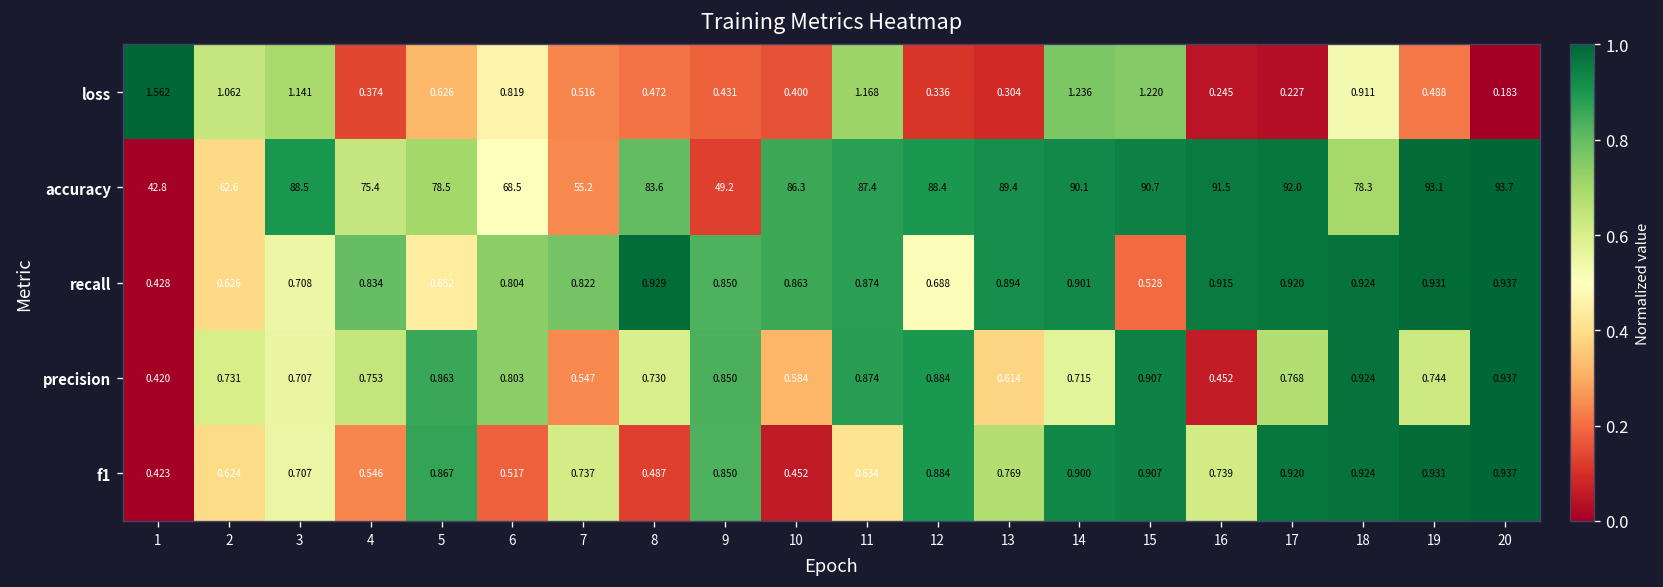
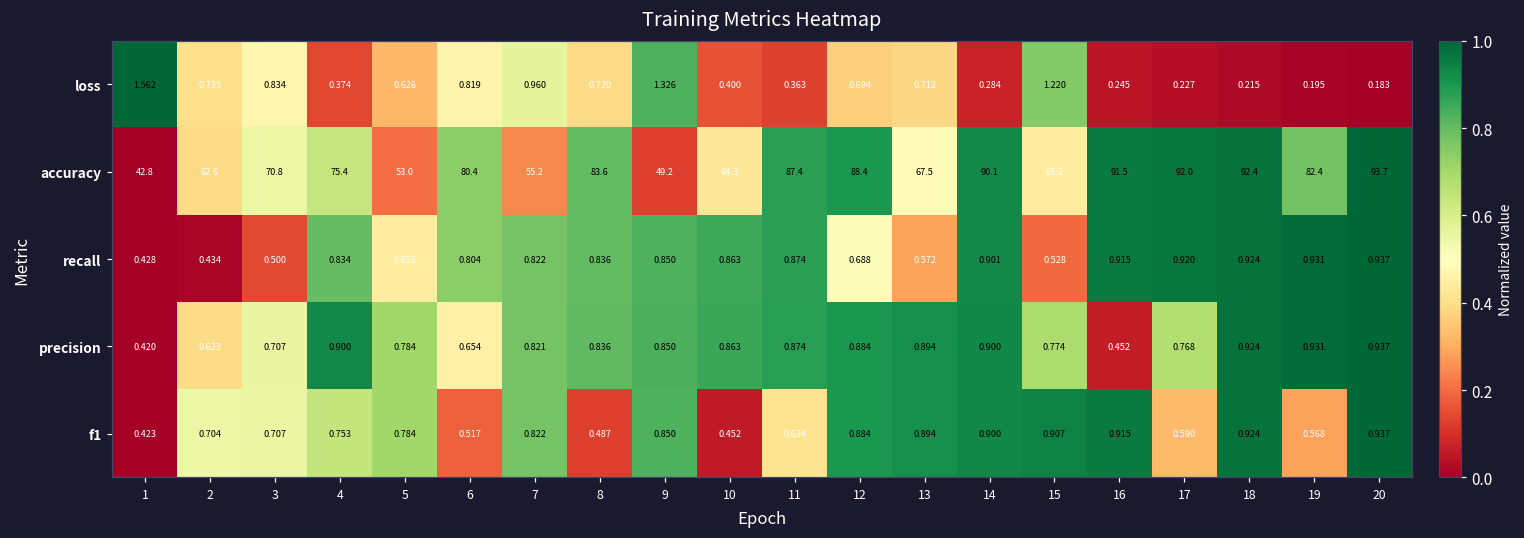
  {
    "loss": {
      "1": 1.562,
-     "2": 1.062,
-     "3": 1.141,
+     "2": 0.735,
+     "3": 0.834,
      "4": 0.374,
      "5": 0.626,
      "6": 0.819,
-     "7": 0.516,
-     "8": 0.472,
-     "9": 0.431,
+     "7": 0.960,
+     "8": 0.720,
+     "9": 1.326,
      "10": 0.400,
-     "11": 1.168,
-     "12": 0.336,
-     "13": 0.304,
-     "14": 1.236,
+     "11": 0.363,
+     "12": 0.694,
+     "13": 0.712,
+     "14": 0.284,
      "15": 1.220,
      "16": 0.245,
      "17": 0.227,
-     "18": 0.911,
-     "19": 0.488,
+     "18": 0.215,
+     "19": 0.195,
      "20": 0.183
    },
    "accuracy": {
      "1": 42.8,
      "2": 62.6,
-     "3": 88.5,
+     "3": 70.8,
      "4": 75.4,
-     "5": 78.5,
-     "6": 68.5,
+     "5": 53.0,
+     "6": 80.4,
      "7": 55.2,
      "8": 83.6,
      "9": 49.2,
-     "10": 86.3,
+     "10": 64.3,
      "11": 87.4,
      "12": 88.4,
-     "13": 89.4,
+     "13": 67.5,
      "14": 90.1,
-     "15": 90.7,
+     "15": 65.2,
      "16": 91.5,
      "17": 92.0,
-     "18": 78.3,
-     "19": 93.1,
+     "18": 92.4,
+     "19": 82.4,
      "20": 93.7
    },
    "recall": {
      "1": 0.428,
-     "2": 0.626,
-     "3": 0.708,
+     "2": 0.434,
+     "3": 0.500,
      "4": 0.834,
      "5": 0.652,
      "6": 0.804,
      "7": 0.822,
-     "8": 0.929,
+     "8": 0.836,
      "9": 0.850,
      "10": 0.863,
      "11": 0.874,
      "12": 0.688,
-     "13": 0.894,
+     "13": 0.572,
      "14": 0.901,
      "15": 0.528,
      "16": 0.915,
      "17": 0.920,
      "18": 0.924,
      "19": 0.931,
      "20": 0.937
    },
    "precision": {
      "1": 0.420,
-     "2": 0.731,
+     "2": 0.623,
      "3": 0.707,
-     "4": 0.753,
-     "5": 0.863,
-     "6": 0.803,
-     "7": 0.547,
-     "8": 0.730,
+     "4": 0.900,
+     "5": 0.784,
+     "6": 0.654,
+     "7": 0.821,
+     "8": 0.836,
      "9": 0.850,
-     "10": 0.584,
+     "10": 0.863,
      "11": 0.874,
      "12": 0.884,
-     "13": 0.614,
-     "14": 0.715,
-     "15": 0.907,
+     "13": 0.894,
+     "14": 0.900,
+     "15": 0.774,
      "16": 0.452,
      "17": 0.768,
      "18": 0.924,
-     "19": 0.744,
+     "19": 0.931,
      "20": 0.937
    },
    "f1": {
      "1": 0.423,
-     "2": 0.624,
+     "2": 0.704,
      "3": 0.707,
-     "4": 0.546,
-     "5": 0.867,
+     "4": 0.753,
+     "5": 0.784,
      "6": 0.517,
-     "7": 0.737,
+     "7": 0.822,
      "8": 0.487,
      "9": 0.850,
      "10": 0.452,
      "11": 0.634,
      "12": 0.884,
-     "13": 0.769,
+     "13": 0.894,
      "14": 0.900,
      "15": 0.907,
-     "16": 0.739,
-     "17": 0.920,
+     "16": 0.915,
+     "17": 0.590,
      "18": 0.924,
-     "19": 0.931,
+     "19": 0.568,
      "20": 0.937
    }
  }
